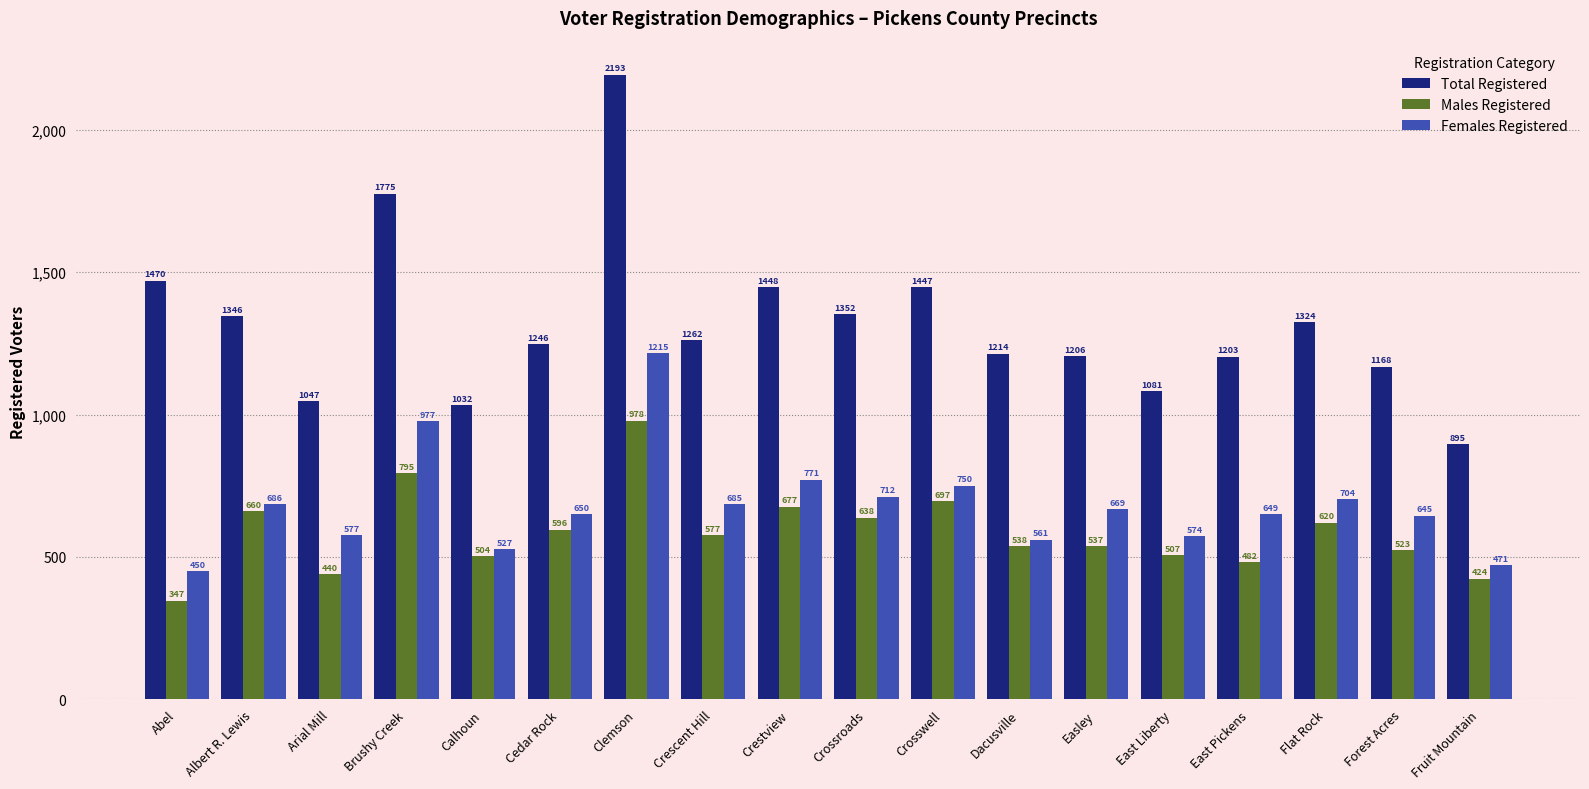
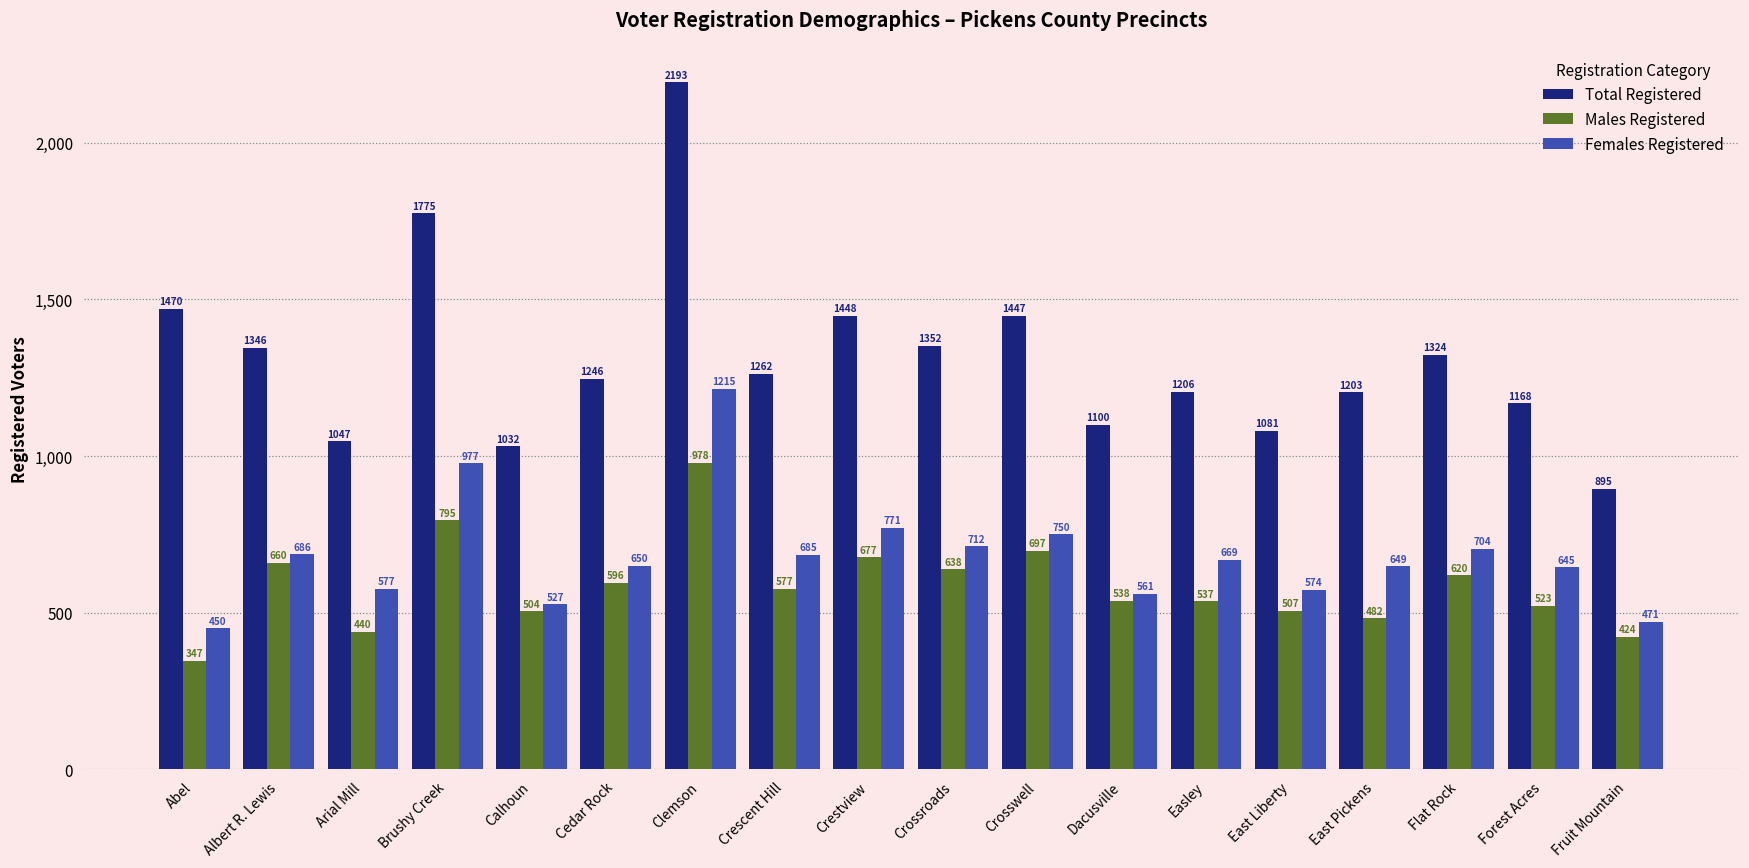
  {
    "Total Registered": {
      "Abel": 1470,
      "Albert R. Lewis": 1346,
      "Arial Mill": 1047,
      "Brushy Creek": 1775,
      "Calhoun": 1032,
      "Cedar Rock": 1246,
      "Clemson": 2193,
      "Crescent Hill": 1262,
      "Crestview": 1448,
      "Crossroads": 1352,
      "Crosswell": 1447,
-     "Dacusville": 1214,
+     "Dacusville": 1100,
      "Easley": 1206,
      "East Liberty": 1081,
      "East Pickens": 1203,
      "Flat Rock": 1324,
      "Forest Acres": 1168,
      "Fruit Mountain": 895
    },
    "Males Registered": {
      "Abel": 347,
      "Albert R. Lewis": 660,
      "Arial Mill": 440,
      "Brushy Creek": 795,
      "Calhoun": 504,
      "Cedar Rock": 596,
      "Clemson": 978,
      "Crescent Hill": 577,
      "Crestview": 677,
      "Crossroads": 638,
      "Crosswell": 697,
      "Dacusville": 538,
      "Easley": 537,
      "East Liberty": 507,
      "East Pickens": 482,
      "Flat Rock": 620,
      "Forest Acres": 523,
      "Fruit Mountain": 424
    },
    "Females Registered": {
      "Abel": 450,
      "Albert R. Lewis": 686,
      "Arial Mill": 577,
      "Brushy Creek": 977,
      "Calhoun": 527,
      "Cedar Rock": 650,
      "Clemson": 1215,
      "Crescent Hill": 685,
      "Crestview": 771,
      "Crossroads": 712,
      "Crosswell": 750,
      "Dacusville": 561,
      "Easley": 669,
      "East Liberty": 574,
      "East Pickens": 649,
      "Flat Rock": 704,
      "Forest Acres": 645,
      "Fruit Mountain": 471
    }
  }
